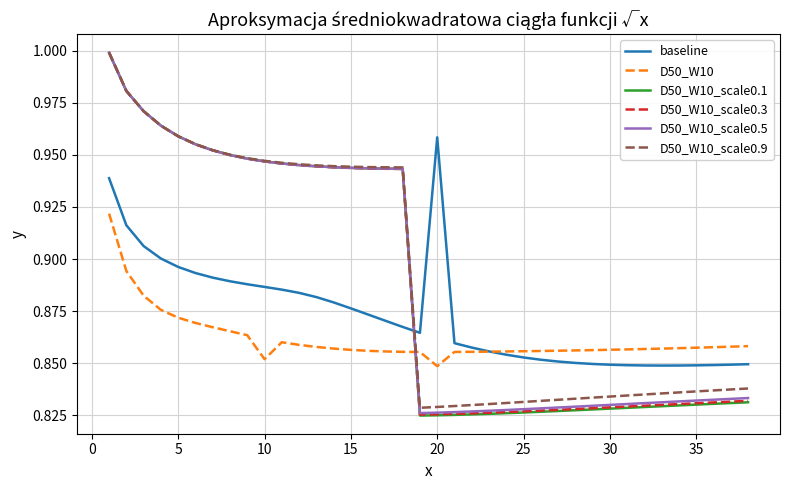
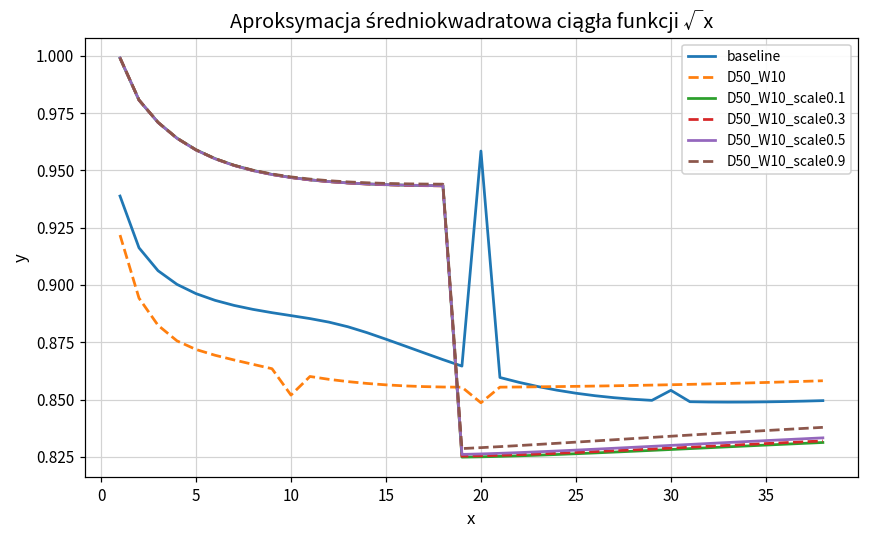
  {
    "baseline": {
      "5": 0.896,
      "10": 0.887,
      "15": 0.876,
      "20": 0.958,
      "25": 0.853,
-     "30": 0.849,
+     "30": 0.854,
      "35": 0.849
    },
    "D50_W10": {
      "5": 0.872,
      "10": 0.852,
      "15": 0.856,
      "20": 0.849,
      "25": 0.856,
      "30": 0.857,
      "35": 0.857
    },
    "D50_W10_scale0.5": {
      "35": 0.832
    },
    "D50_W10_scale0.9": {
      "20": 0.829,
      "25": 0.831,
      "30": 0.834,
      "35": 0.837
    }
  }
